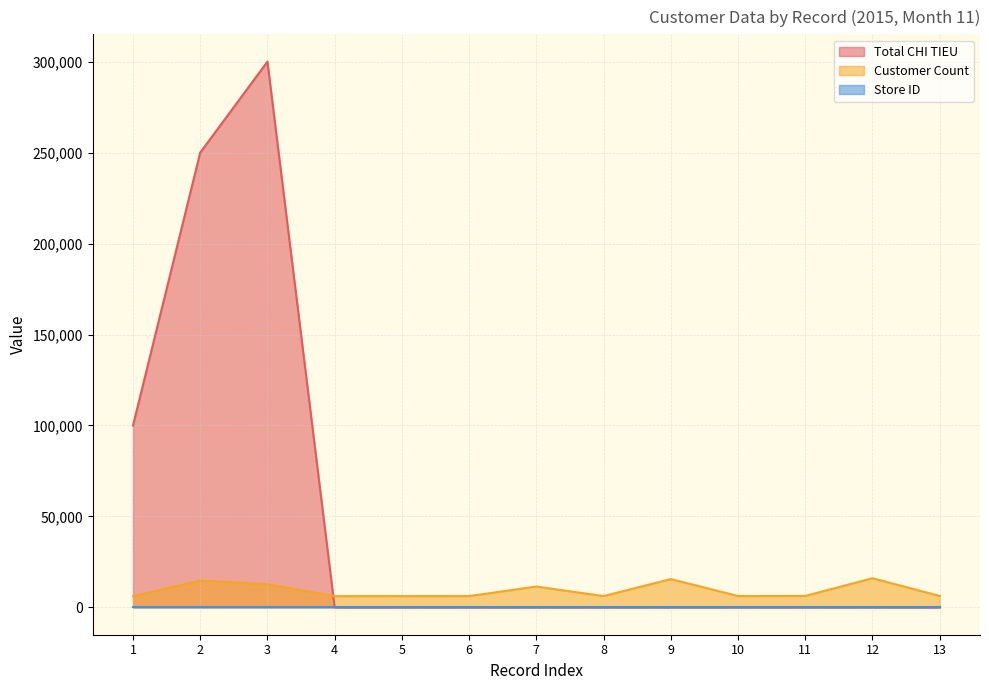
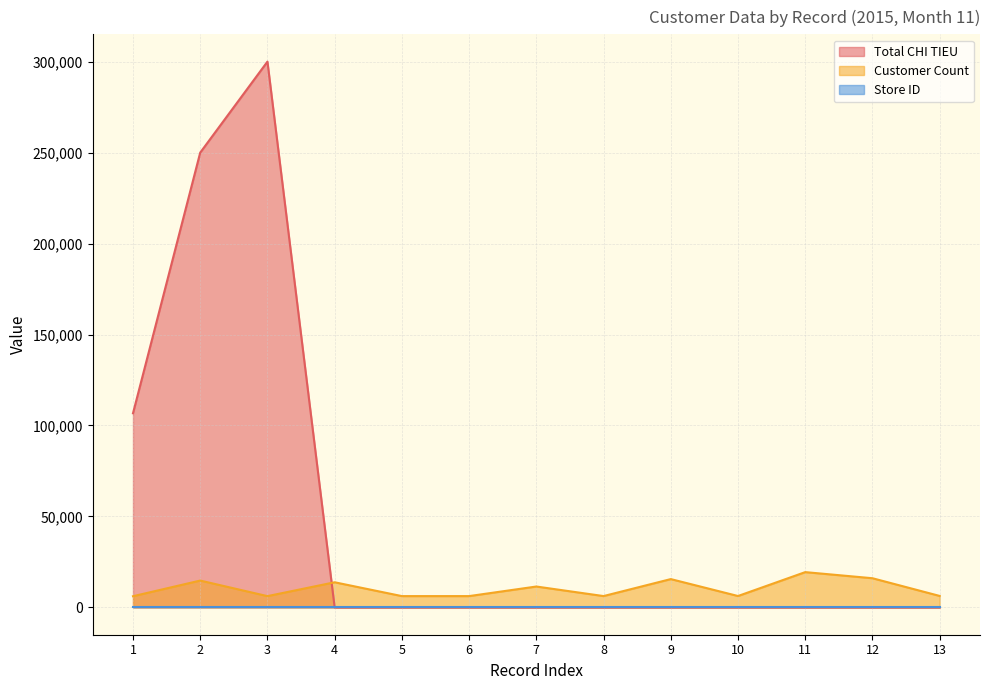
  {
    "Total CHI TIEU": {
-     "1": "100,000",
+     "1": "107,000",
      "2": "250,000",
      "3": "300,000"
    },
    "Customer Count": {
      "1": "6,000",
      "2": "15,000",
-     "3": "13,000",
-     "4": "6,000",
+     "3": "6,000",
+     "4": "14,000",
      "5": "6,000",
      "6": "6,000",
      "7": "11,000",
      "8": "6,000",
      "9": "16,000",
      "10": "6,000",
-     "11": "6,000",
+     "11": "19,000",
      "12": "16,000",
      "13": "6,000"
    },
    "Store ID": {
      "1": "0",
      "2": "0",
      "3": "0"
    }
  }
